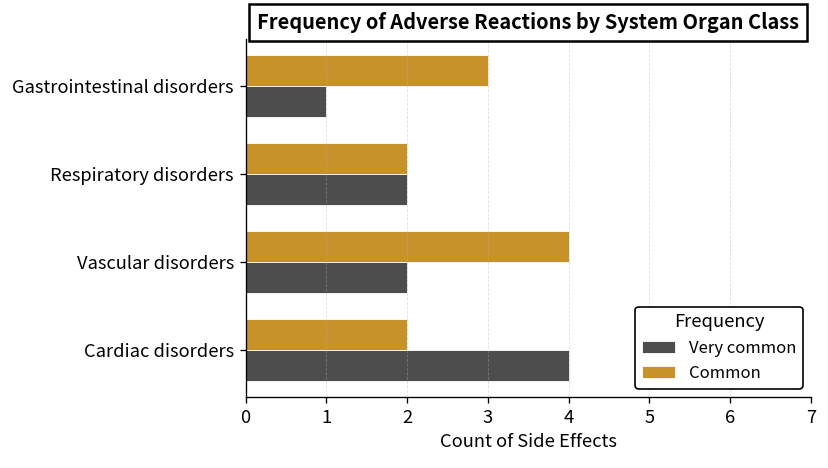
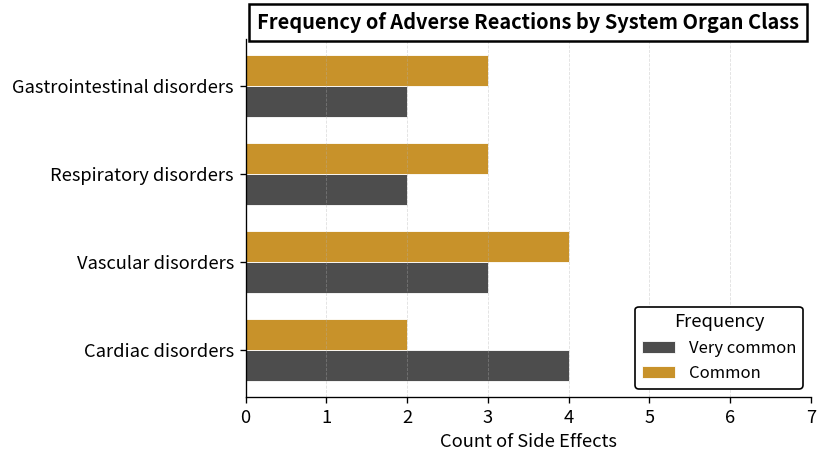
  {
    "Very common": {
-     "Gastrointestinal disorders": 1,
+     "Gastrointestinal disorders": 2,
      "Respiratory disorders": 2,
-     "Vascular disorders": 2,
+     "Vascular disorders": 3,
      "Cardiac disorders": 4
    },
    "Common": {
      "Gastrointestinal disorders": 3,
-     "Respiratory disorders": 2,
+     "Respiratory disorders": 3,
      "Vascular disorders": 4,
      "Cardiac disorders": 2
    }
  }
